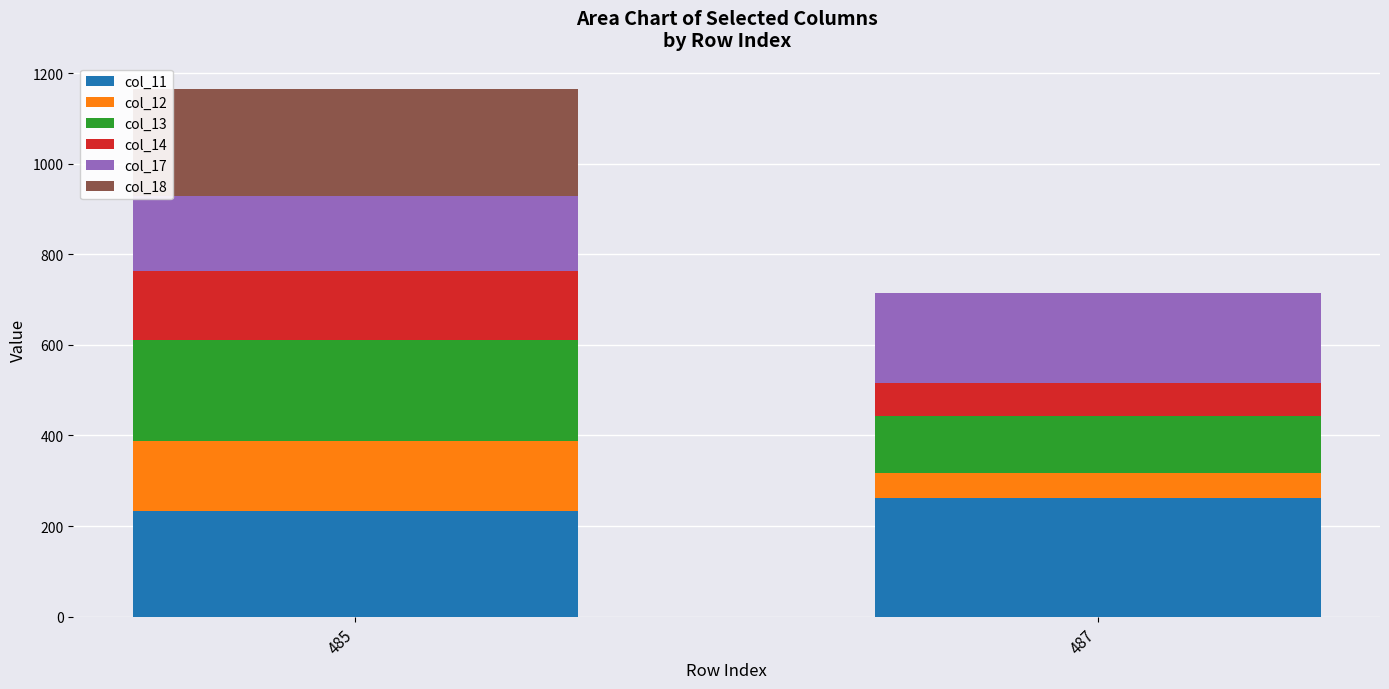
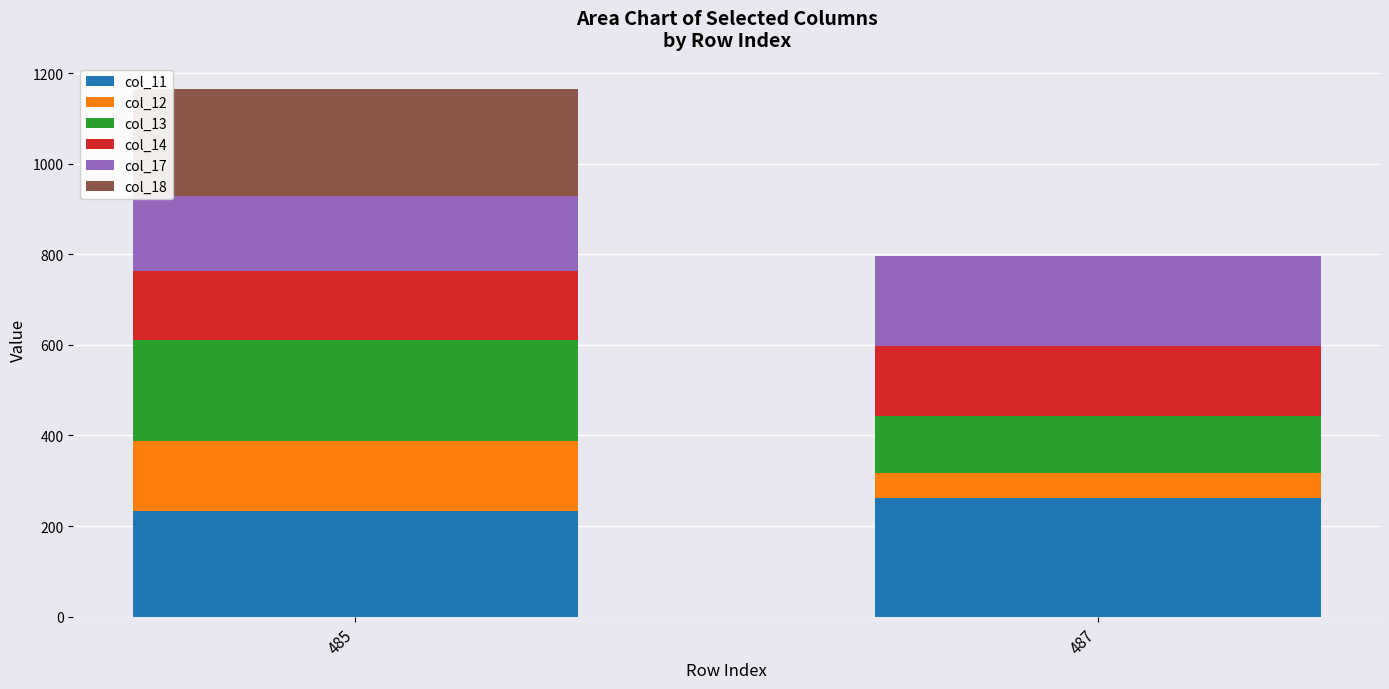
  {
    "col_11": {
      "485": 230,
      "487": 260
    },
    "col_12": {
      "485": 150,
      "487": 60
    },
    "col_13": {
      "485": 220,
      "487": 120
    },
    "col_14": {
      "485": 150,
-     "487": 70
+     "487": 160
    },
    "col_17": {
      "485": 170,
      "487": 200
    },
    "col_18": {
      "485": 240,
      "487": 0
    }
  }
